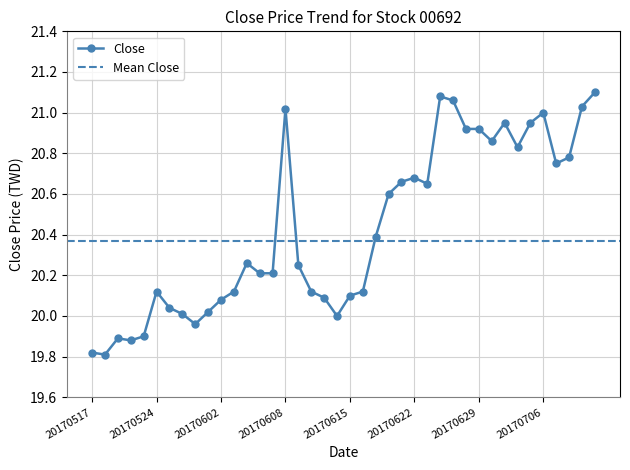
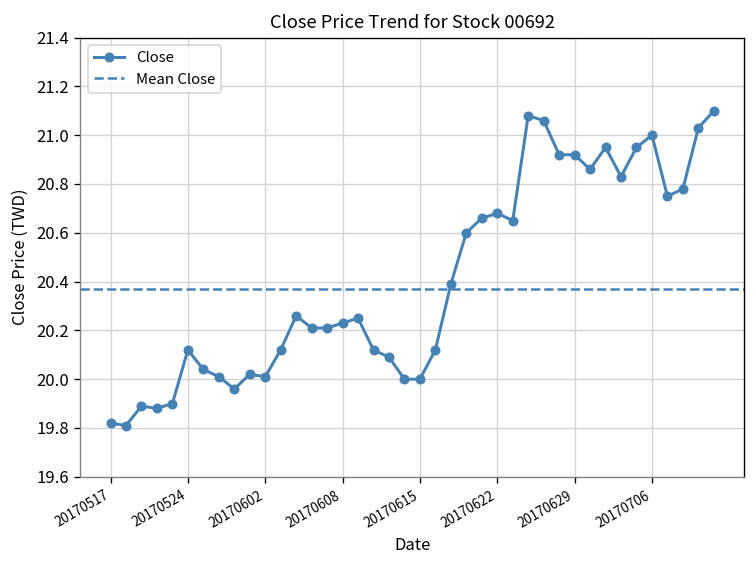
  {
    "20170517": 19.82,
    "20170524": 20.12,
-   "20170602": 20.08,
-   "20170608": 21.02,
-   "20170615": 20.1,
+   "20170602": 20.01,
+   "20170608": 20.23,
+   "20170615": 20.0,
    "20170622": 20.68,
    "20170629": 20.92,
    "20170706": 21.00
  }
